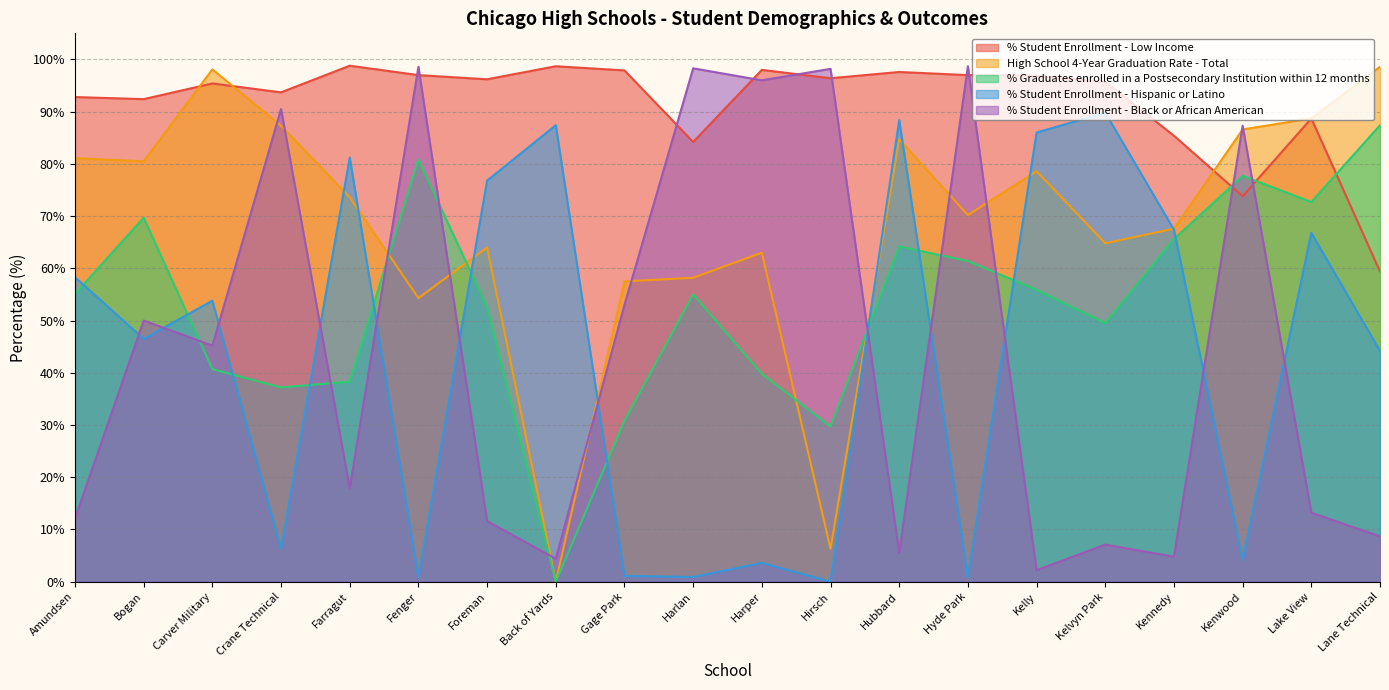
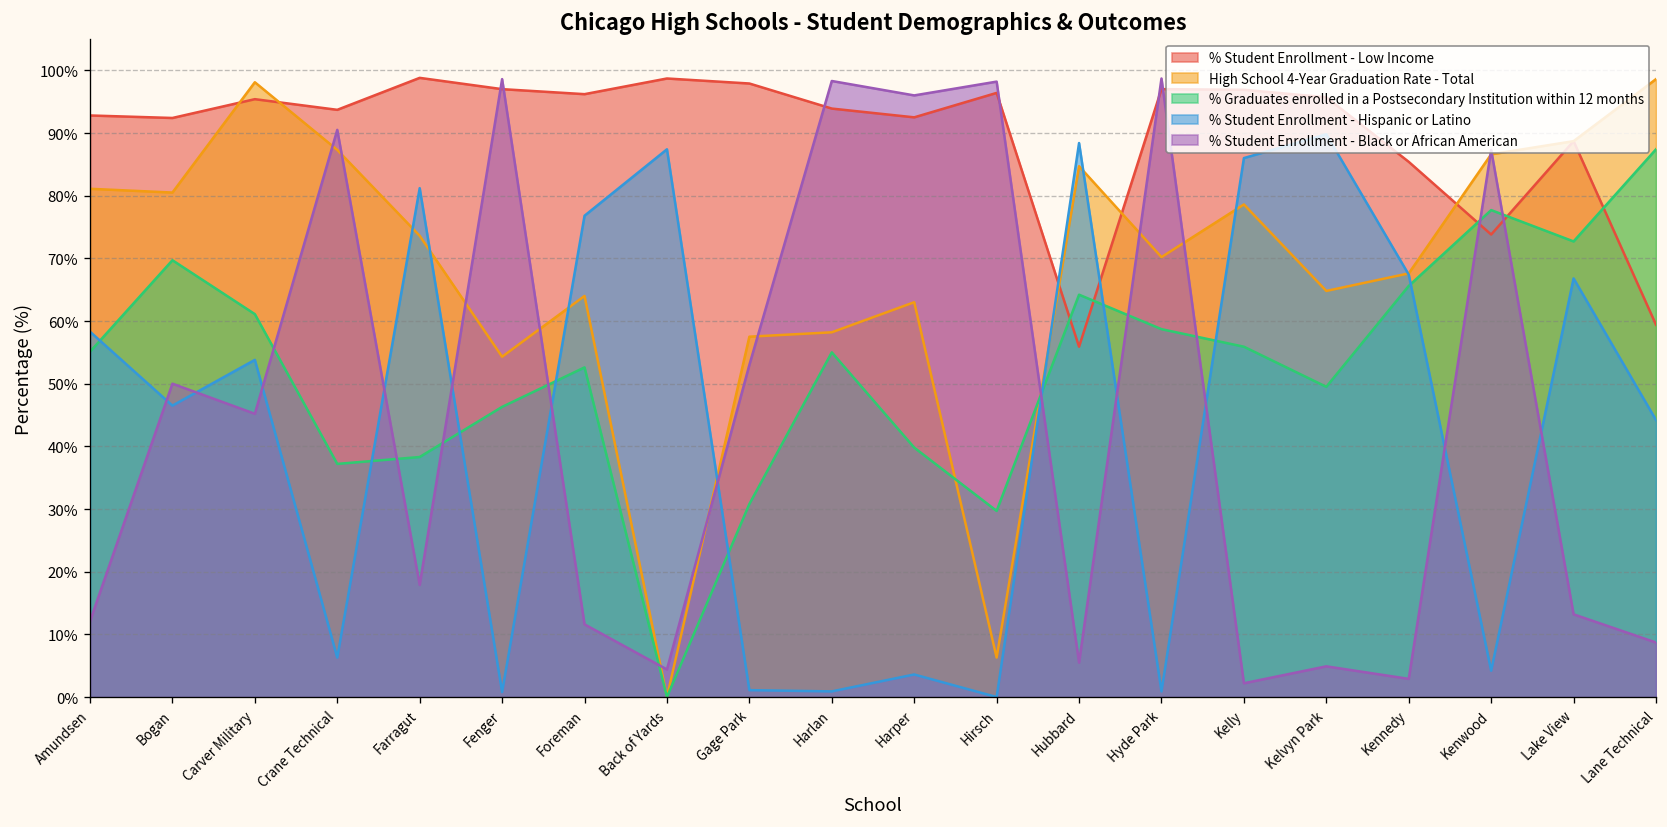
  {
    "% Student Enrollment - Low Income": {
      "Amundsen": "93%",
      "Bogan": "92%",
      "Carver Military": "95%",
      "Crane Technical": "94%",
      "Farragut": "99%",
      "Fenger": "97%",
      "Foreman": "96%",
      "Back of Yards": "99%",
      "Gage Park": "98%",
-     "Harlan": "84%",
-     "Harper": "98%",
+     "Harlan": "94%",
+     "Harper": "93%",
      "Hirsch": "96%",
-     "Hubbard": "98%",
+     "Hubbard": "56%",
      "Hyde Park": "97%",
      "Kennedy": "85%",
      "Kenwood": "74%",
      "Lane Technical": "59%"
    },
    "High School 4-Year Graduation Rate - Total": {
      "Amundsen": "81%",
      "Bogan": "81%",
      "Carver Military": "98%",
      "Crane Technical": "87%",
      "Farragut": "74%",
      "Fenger": "54%",
      "Foreman": "64%",
      "Gage Park": "58%",
      "Harlan": "58%",
      "Harper": "63%",
      "Hirsch": "6%",
      "Hubbard": "85%",
      "Hyde Park": "70%",
      "Kelly": "79%",
      "Kelvyn Park": "65%",
      "Kenwood": "87%",
      "Lane Technical": "99%"
    },
    "% Graduates enrolled in a Postsecondary Institution within 12 months": {
      "Amundsen": "55%",
      "Bogan": "70%",
-     "Carver Military": "41%",
+     "Carver Military": "61%",
      "Crane Technical": "37%",
      "Farragut": "38%",
-     "Fenger": "81%",
+     "Fenger": "46%",
      "Foreman": "53%",
      "Gage Park": "31%",
      "Harlan": "55%",
      "Harper": "40%",
      "Hirsch": "30%",
      "Hubbard": "64%",
-     "Hyde Park": "61%",
+     "Hyde Park": "59%",
      "Kelly": "56%",
      "Kelvyn Park": "50%",
      "Kennedy": "66%",
      "Kenwood": "78%",
      "Lake View": "73%",
      "Lane Technical": "87%"
    },
    "% Student Enrollment - Hispanic or Latino": {
      "Amundsen": "58%",
      "Bogan": "47%",
      "Carver Military": "54%",
      "Crane Technical": "6%",
      "Farragut": "81%",
      "Fenger": "1%",
      "Foreman": "77%",
      "Back of Yards": "87%",
      "Gage Park": "1%",
      "Harlan": "1%",
      "Harper": "4%",
      "Hirsch": "0%",
      "Hubbard": "88%",
      "Hyde Park": "1%",
      "Kelly": "86%",
      "Kenwood": "4%",
      "Lake View": "67%",
      "Lane Technical": "44%"
    },
    "% Student Enrollment - Black or African American": {
      "Amundsen": "12%",
      "Bogan": "50%",
      "Carver Military": "45%",
      "Crane Technical": "91%",
      "Farragut": "18%",
      "Fenger": "99%",
      "Foreman": "12%",
      "Back of Yards": "4%",
      "Gage Park": "53%",
      "Harlan": "98%",
      "Harper": "96%",
      "Hirsch": "98%",
      "Hubbard": "6%",
      "Hyde Park": "99%",
      "Kelly": "2%",
-     "Kelvyn Park": "7%",
-     "Kennedy": "5%",
+     "Kelvyn Park": "5%",
+     "Kennedy": "3%",
      "Kenwood": "87%",
      "Lake View": "13%",
      "Lane Technical": "9%"
    }
  }
